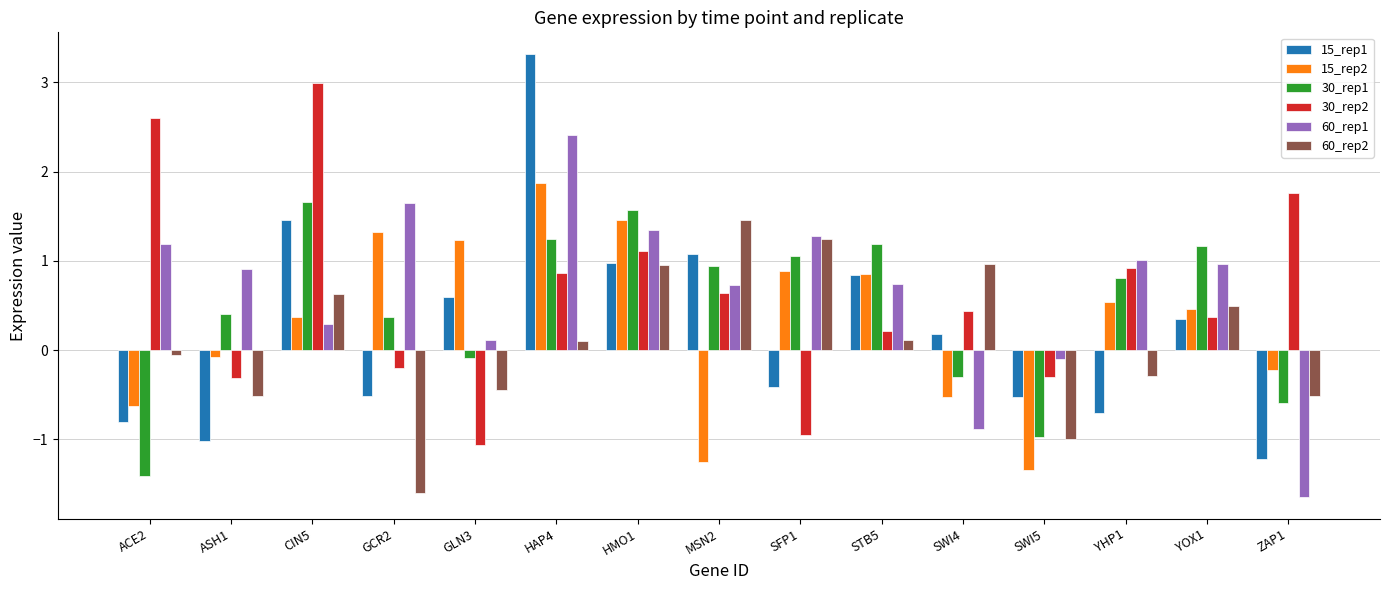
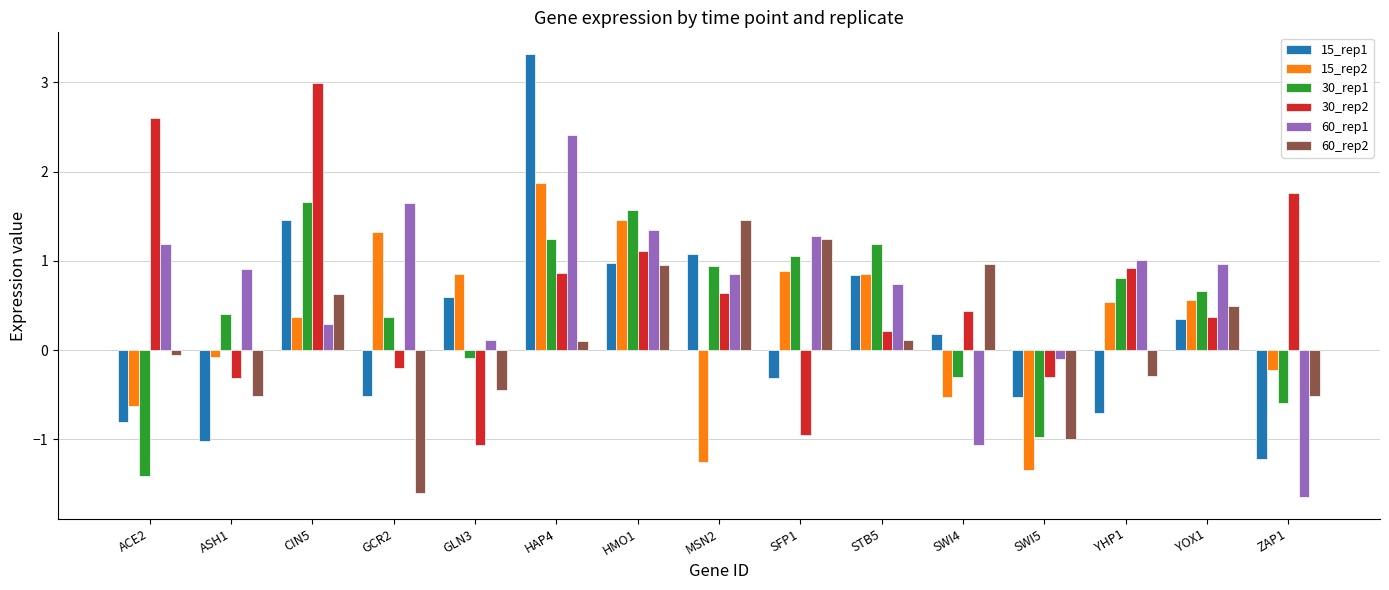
  {
    "15_rep1": {
      "ACE2": -0.8,
      "ASH1": -1.0,
      "CIN5": 1.5,
      "GCR2": -0.5,
      "GLN3": 0.6,
      "HAP4": 3.3,
      "HMO1": 1.0,
      "MSN2": 1.1,
-     "SFP1": -0.4,
+     "SFP1": -0.3,
      "STB5": 0.8,
      "SWI4": 0.2,
      "SWI5": -0.5,
      "YHP1": -0.7,
      "YOX1": 0.4,
      "ZAP1": -1.2
    },
    "15_rep2": {
      "ACE2": -0.6,
      "ASH1": -0.1,
      "CIN5": 0.4,
      "GCR2": 1.3,
-     "GLN3": 1.2,
+     "GLN3": 0.9,
      "HAP4": 1.9,
      "HMO1": 1.5,
      "MSN2": -1.3,
      "SFP1": 0.9,
      "STB5": 0.9,
      "SWI4": -0.5,
      "SWI5": -1.3,
      "YHP1": 0.5,
-     "YOX1": 0.5,
+     "YOX1": 0.6,
      "ZAP1": -0.2
    },
    "30_rep1": {
      "ACE2": -1.4,
      "ASH1": 0.4,
      "CIN5": 1.7,
      "GCR2": 0.4,
      "GLN3": -0.1,
      "HAP4": 1.2,
      "HMO1": 1.6,
      "MSN2": 0.9,
      "SFP1": 1.1,
      "STB5": 1.2,
      "SWI4": -0.3,
      "SWI5": -1.0,
      "YHP1": 0.8,
-     "YOX1": 1.2,
+     "YOX1": 0.7,
      "ZAP1": -0.6
    },
    "30_rep2": {
      "ACE2": 2.6,
      "ASH1": -0.3,
      "CIN5": 3.0,
      "GCR2": -0.2,
      "GLN3": -1.1,
      "HAP4": 0.9,
      "HMO1": 1.1,
      "MSN2": 0.6,
      "SFP1": -1.0,
      "STB5": 0.2,
      "SWI4": 0.4,
      "SWI5": -0.3,
      "YHP1": 0.9,
      "YOX1": 0.4,
      "ZAP1": 1.8
    },
    "60_rep1": {
      "ACE2": 1.2,
      "ASH1": 0.9,
      "CIN5": 0.3,
      "GCR2": 1.6,
      "GLN3": 0.1,
      "HAP4": 2.4,
      "HMO1": 1.3,
-     "MSN2": 0.7,
+     "MSN2": 0.9,
      "SFP1": 1.3,
      "STB5": 0.7,
-     "SWI4": -0.9,
+     "SWI4": -1.1,
      "SWI5": -0.1,
      "YHP1": 1.0,
      "YOX1": 1.0,
      "ZAP1": -1.6
    },
    "60_rep2": {
      "ACE2": -0.1,
      "ASH1": -0.5,
      "CIN5": 0.6,
      "GCR2": -1.6,
      "GLN3": -0.4,
      "HAP4": 0.1,
      "HMO1": 1.0,
      "MSN2": 1.5,
      "SFP1": 1.2,
      "STB5": 0.1,
      "SWI4": 1.0,
      "SWI5": -1.0,
      "YHP1": -0.3,
      "YOX1": 0.5,
      "ZAP1": -0.5
    }
  }
